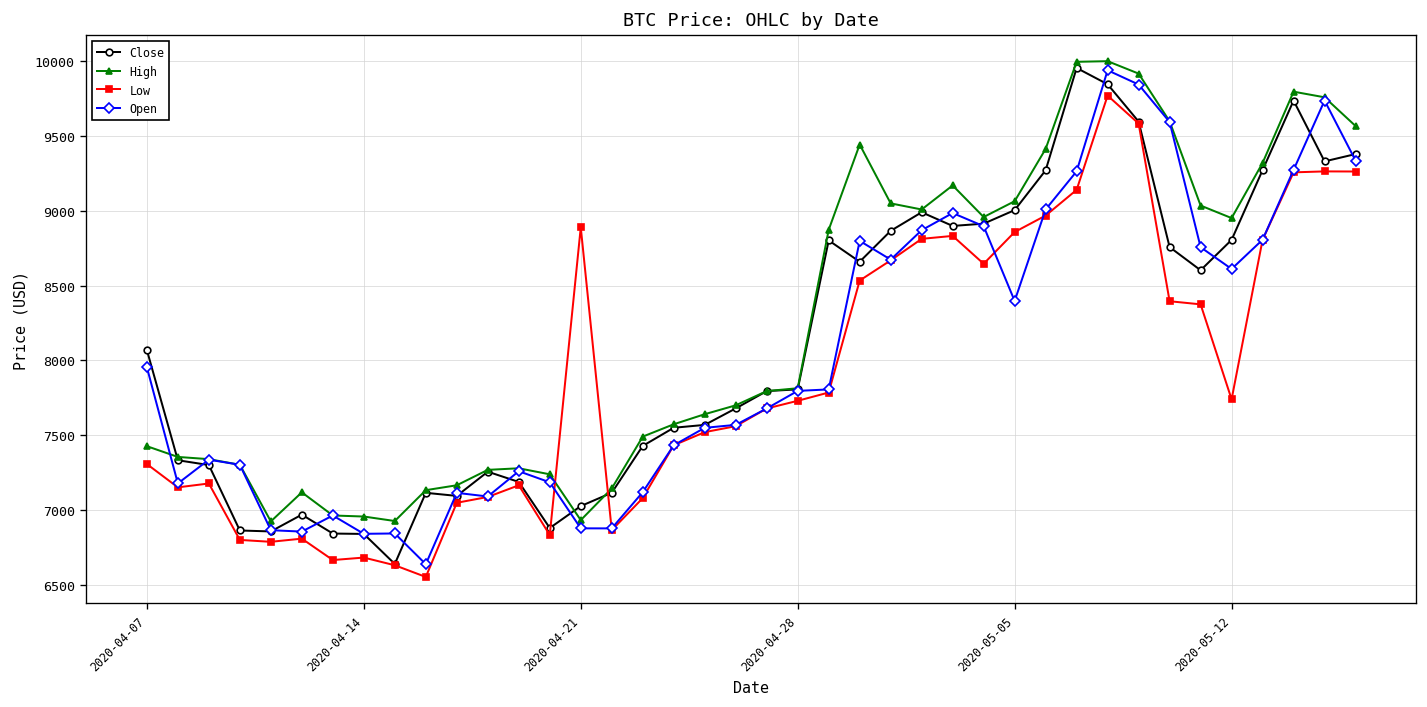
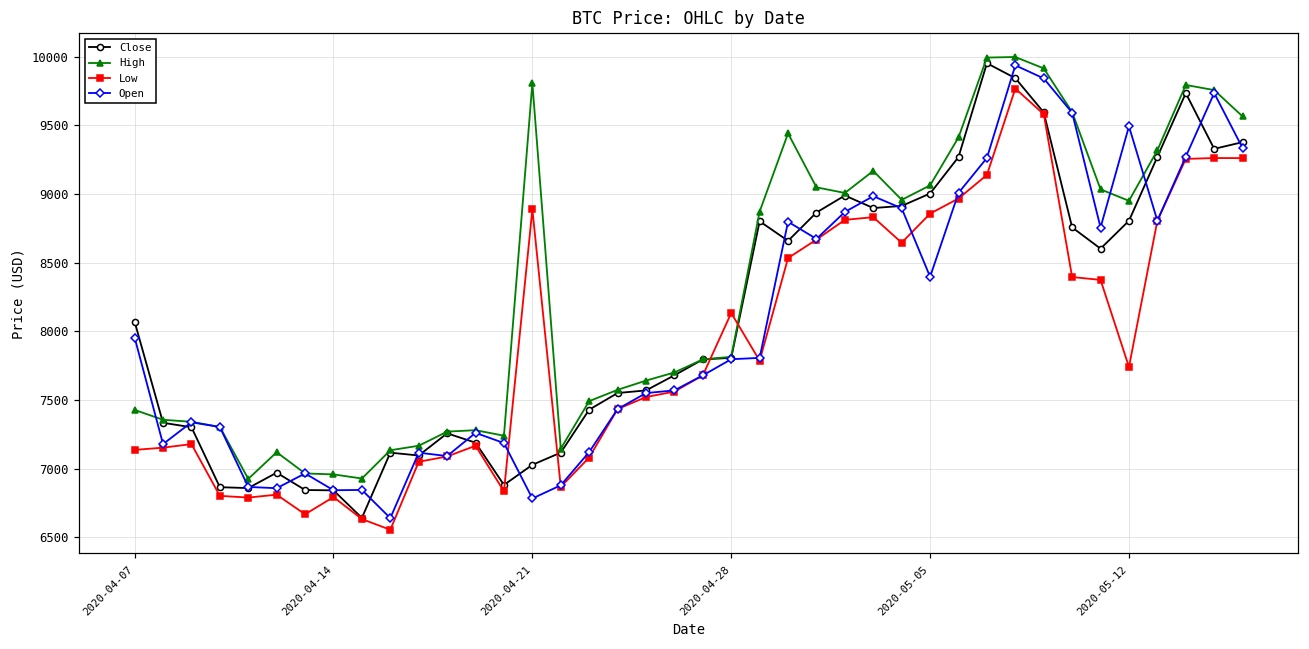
  {
    "Close": {
      "2020-04-07": 8070,
      "2020-04-21": 7030,
      "2020-05-05": 9000,
      "2020-05-12": 8800
    },
    "High": {
      "2020-04-07": 7430,
      "2020-04-14": 6960,
-     "2020-04-21": 6930,
+     "2020-04-21": 9810,
      "2020-05-05": 9060,
      "2020-05-12": 8950
    },
    "Low": {
-     "2020-04-07": 7310,
-     "2020-04-14": 6680,
+     "2020-04-07": 7140,
+     "2020-04-14": 6790,
      "2020-04-21": 8890,
-     "2020-04-28": 7730,
+     "2020-04-28": 8130,
      "2020-05-05": 8860,
      "2020-05-12": 7740
    },
    "Open": {
      "2020-04-07": 7950,
-     "2020-04-21": 6880,
+     "2020-04-21": 6780,
      "2020-05-05": 8400,
-     "2020-05-12": 8610
+     "2020-05-12": 9490
    }
  }
